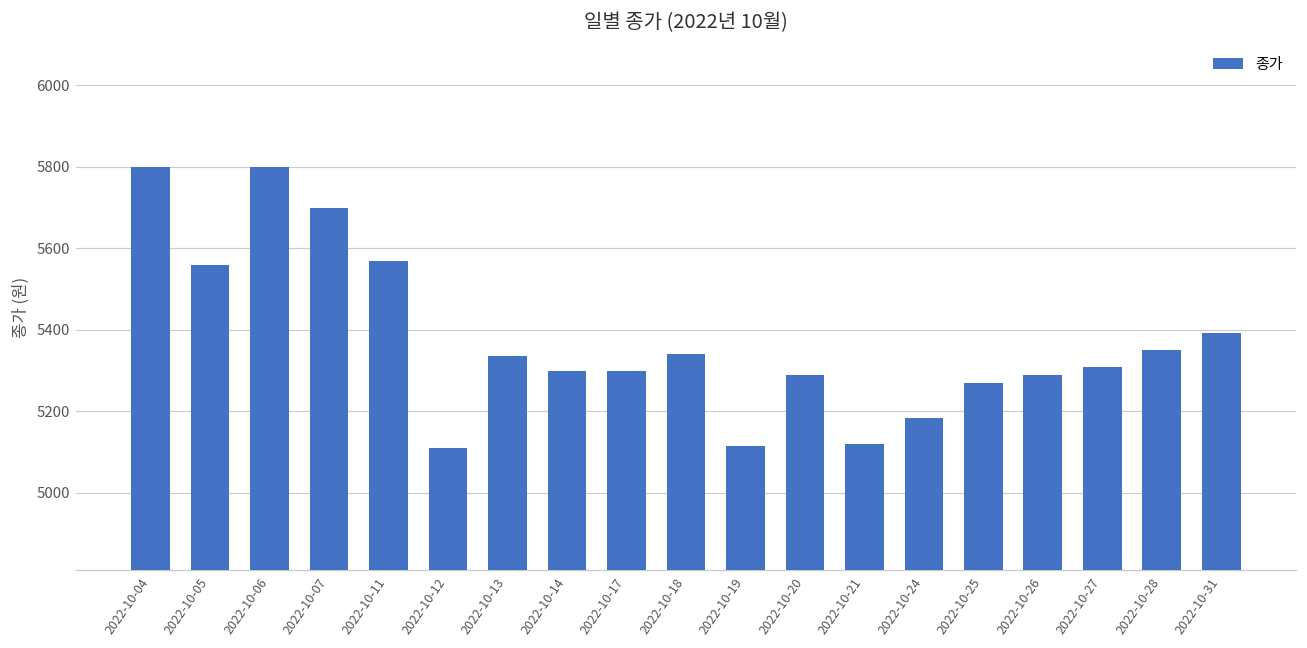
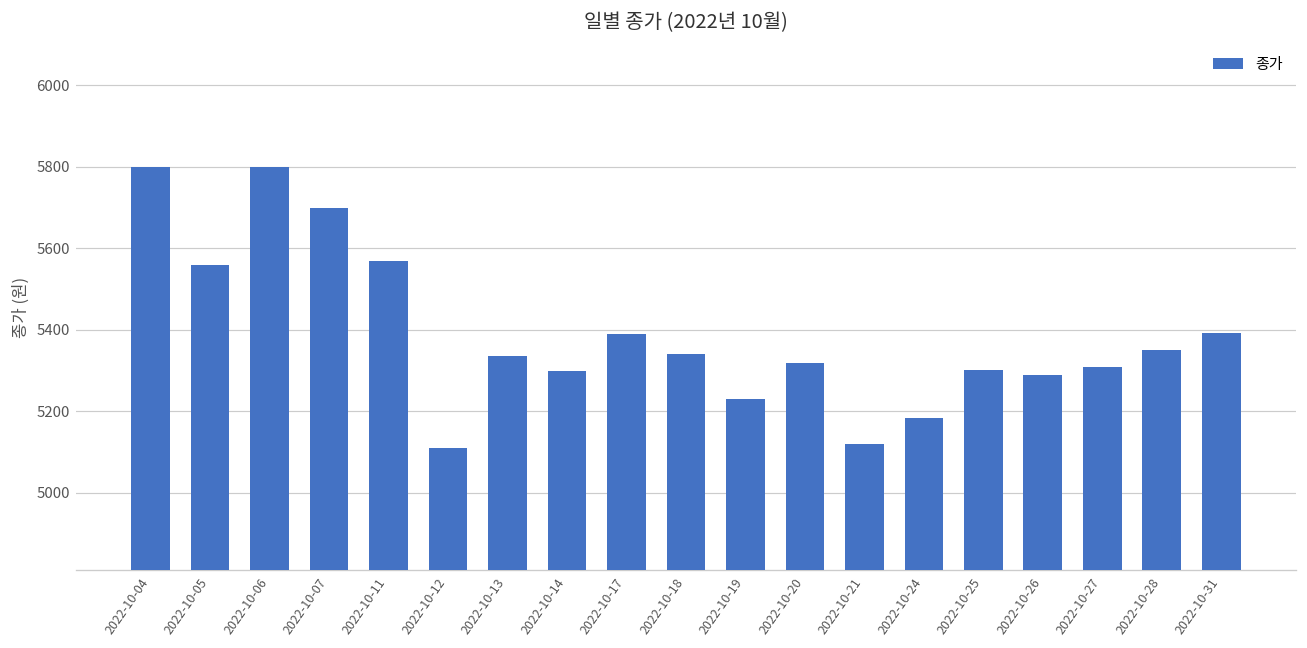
  {
    "2022-10-04": 5800,
    "2022-10-05": 5560,
    "2022-10-06": 5800,
    "2022-10-07": 5700,
    "2022-10-11": 5570,
    "2022-10-12": 5110,
    "2022-10-13": 5340,
    "2022-10-14": 5300,
-   "2022-10-17": 5300,
+   "2022-10-17": 5390,
    "2022-10-18": 5340,
-   "2022-10-19": 5110,
-   "2022-10-20": 5290,
+   "2022-10-19": 5230,
+   "2022-10-20": 5320,
    "2022-10-21": 5120,
    "2022-10-24": 5180,
-   "2022-10-25": 5270,
+   "2022-10-25": 5300,
    "2022-10-26": 5290,
    "2022-10-27": 5310,
    "2022-10-28": 5350,
    "2022-10-31": 5390
  }
